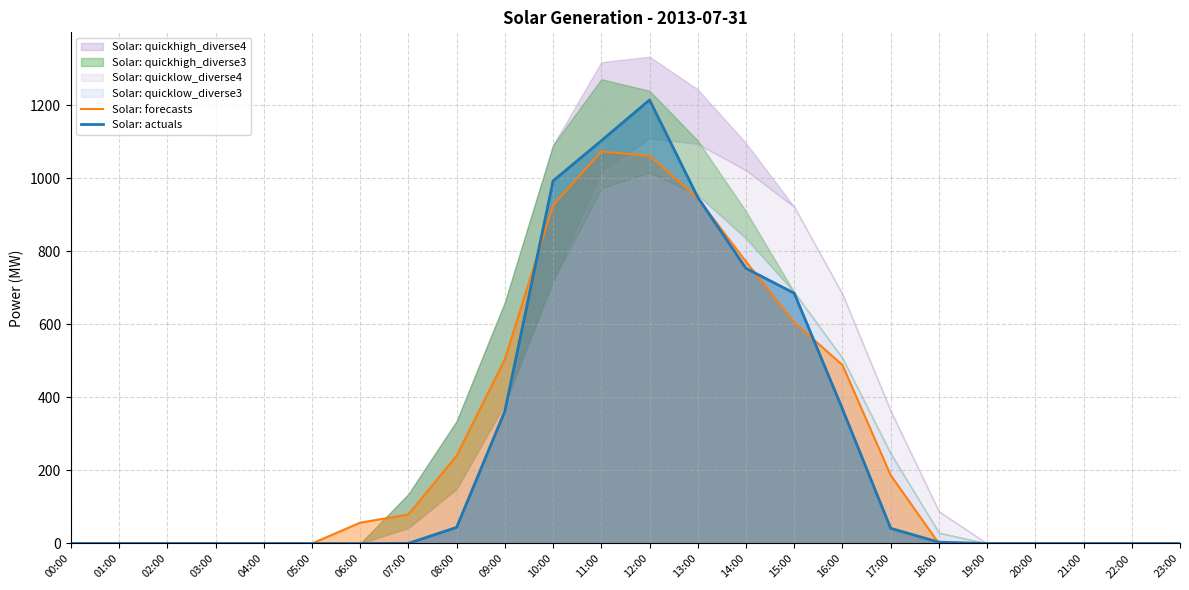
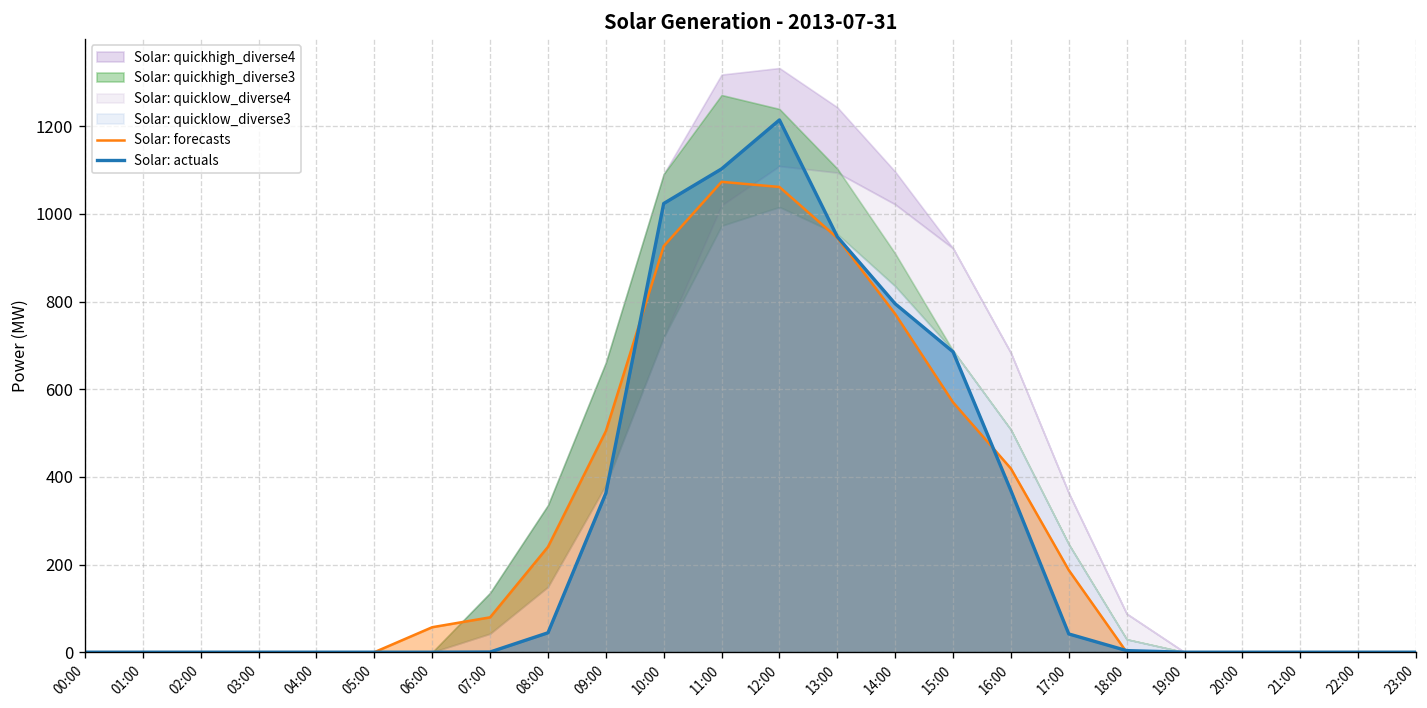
  {
    "Solar: forecasts": {
      "06:00": 60,
      "07:00": 80,
      "08:00": 240,
      "09:00": 500,
      "10:00": 930,
      "11:00": 1070,
      "12:00": 1060,
      "14:00": 770,
-     "15:00": 610,
-     "16:00": 490,
+     "15:00": 570,
+     "16:00": 420,
      "17:00": 190
    },
    "Solar: actuals": {
      "07:00": 0,
      "08:00": 40,
      "09:00": 360,
-     "10:00": 990,
+     "10:00": 1020,
      "11:00": 1100,
      "12:00": 1210,
-     "14:00": 750,
+     "14:00": 800,
      "16:00": 370,
      "17:00": 40
    }
  }
